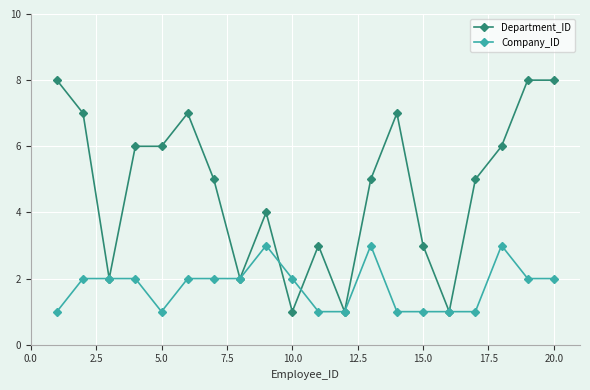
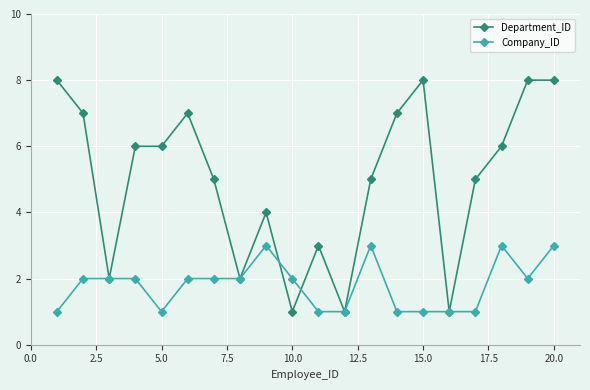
  {
    "Department_ID": {
      "5.0": 6,
      "10.0": 1,
-     "15.0": 3,
+     "15.0": 8,
      "20.0": 8
    },
    "Company_ID": {
      "5.0": 1,
      "10.0": 2,
      "15.0": 1,
-     "20.0": 2
+     "20.0": 3
    }
  }
